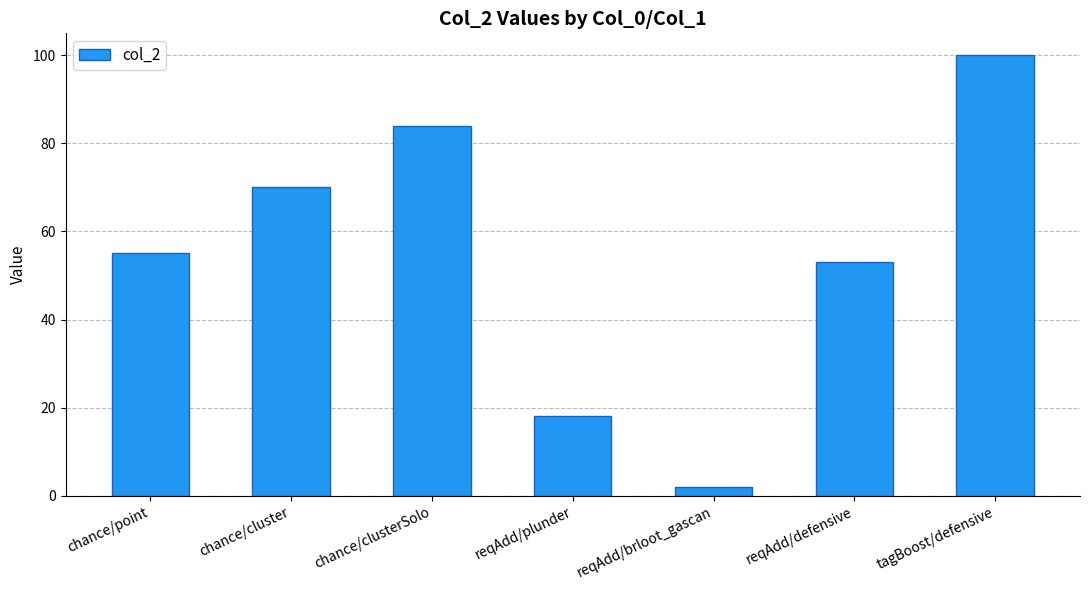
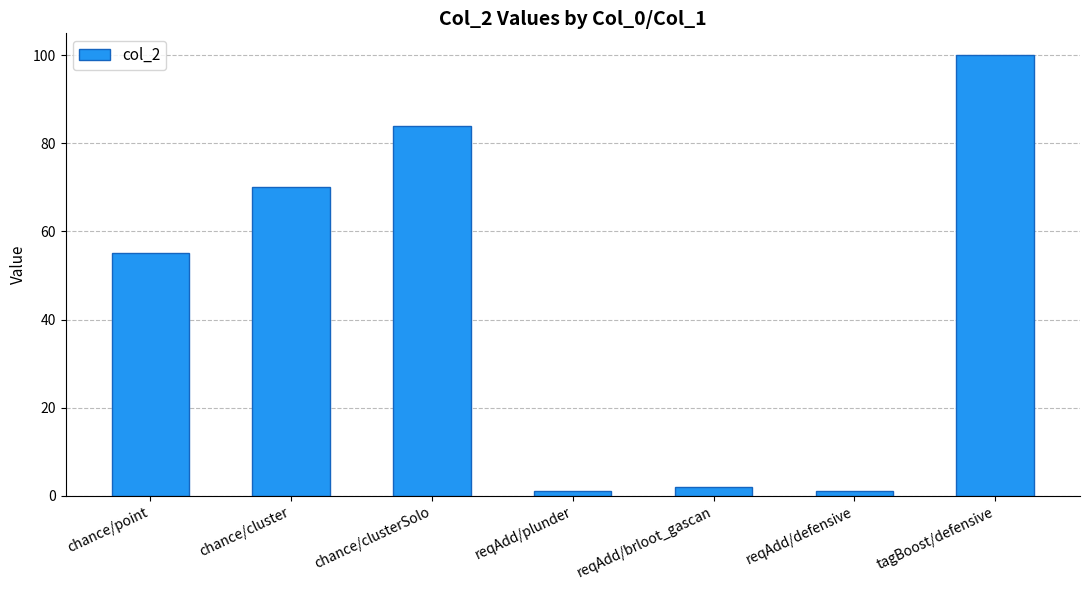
  {
    "chance/point": 55,
    "chance/cluster": 70,
    "chance/clusterSolo": 84,
-   "reqAdd/plunder": 18,
+   "reqAdd/plunder": 1,
    "reqAdd/brloot_gascan": 2,
-   "reqAdd/defensive": 53,
+   "reqAdd/defensive": 1,
    "tagBoost/defensive": 100
  }
